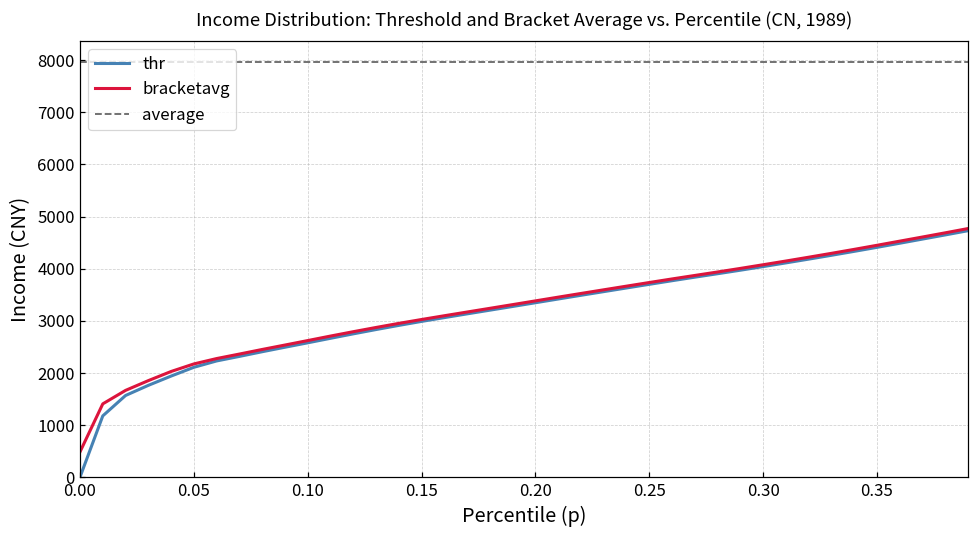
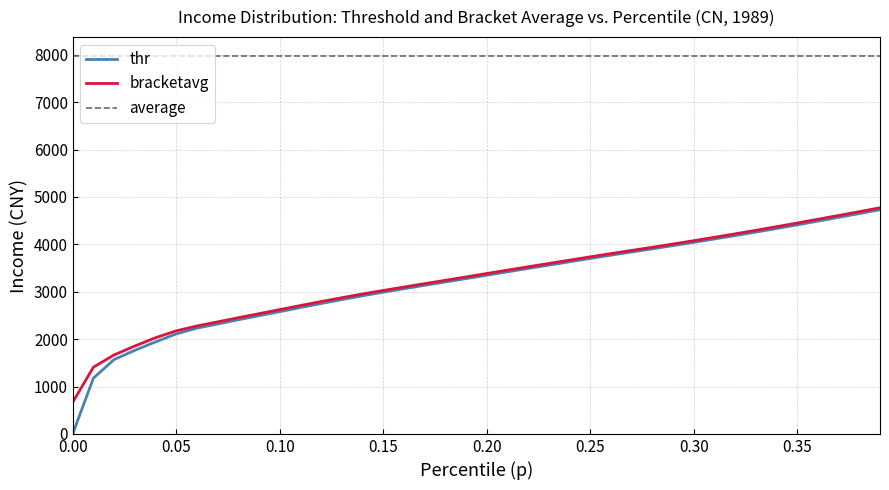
  {
    "thr": {
      "0.00": 0,
      "0.05": 2100
    },
    "bracketavg": {
-     "0.00": 500,
+     "0.00": 700,
      "0.05": 2200
    }
  }
